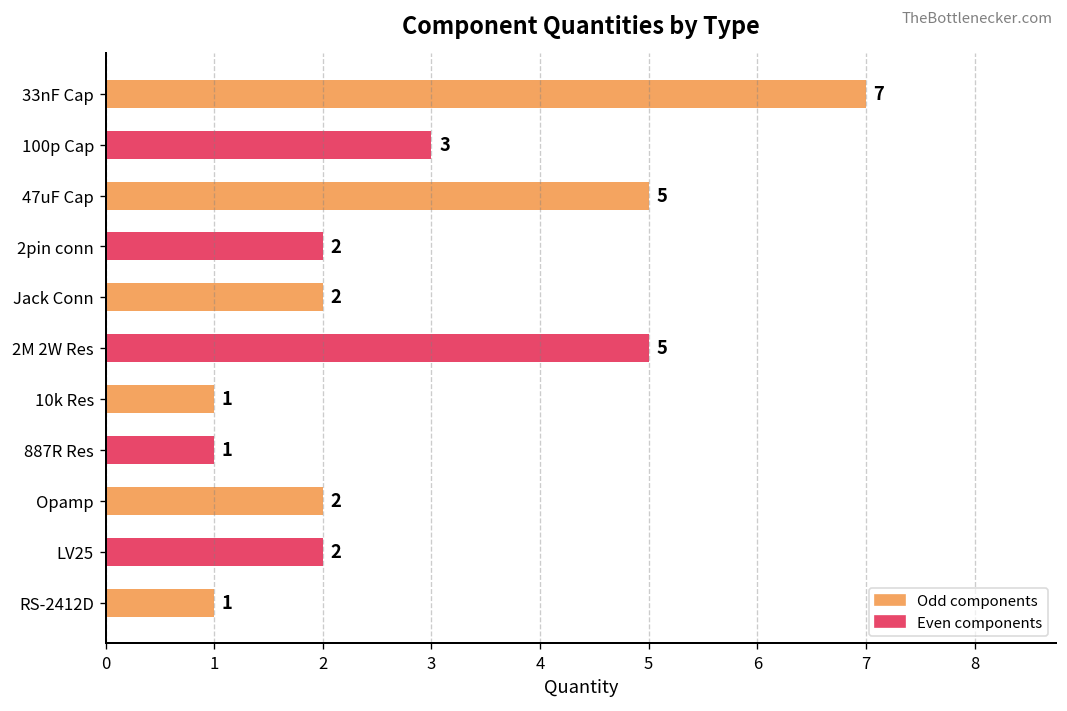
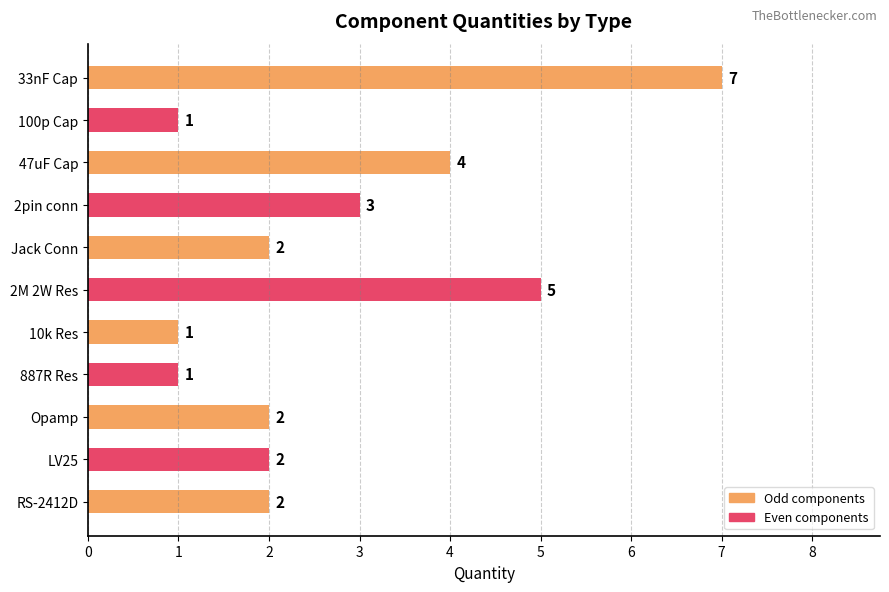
  {
    "33nF Cap": 7,
-   "100p Cap": 3,
-   "47uF Cap": 5,
-   "2pin conn": 2,
+   "100p Cap": 1,
+   "47uF Cap": 4,
+   "2pin conn": 3,
    "Jack Conn": 2,
    "2M 2W Res": 5,
    "10k Res": 1,
    "887R Res": 1,
    "Opamp": 2,
    "LV25": 2,
-   "RS-2412D": 1
+   "RS-2412D": 2
  }
